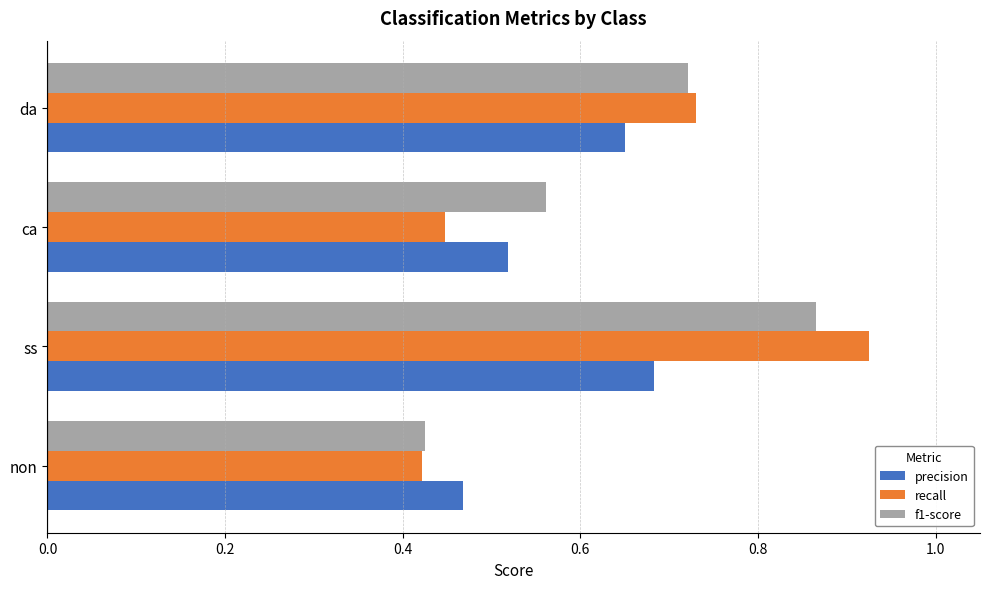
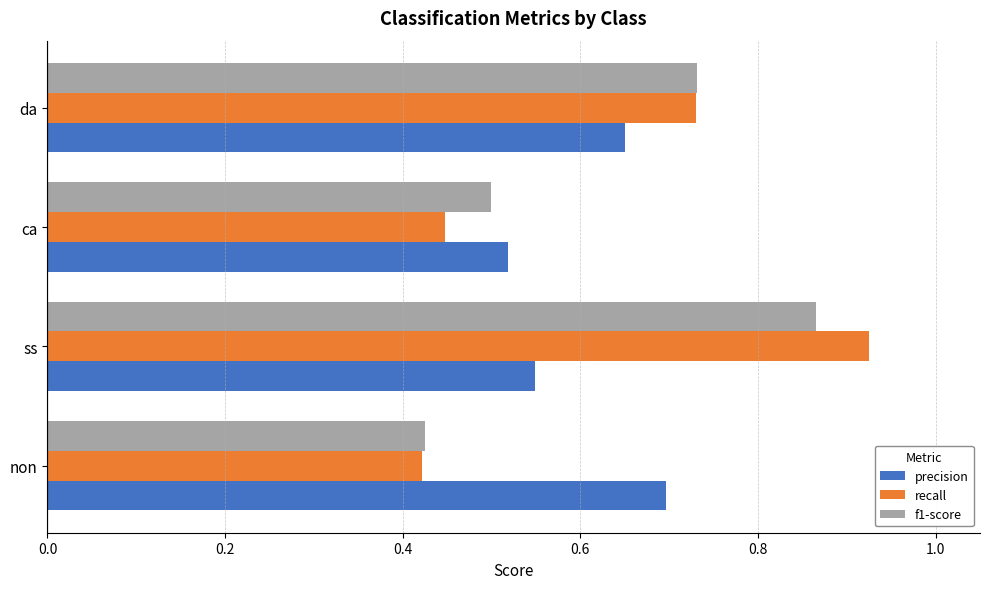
  {
    "precision": {
      "da": 0.65,
      "ca": 0.52,
-     "ss": 0.68,
-     "non": 0.47
+     "ss": 0.55,
+     "non": 0.70
    },
    "recall": {
      "da": 0.73,
      "ca": 0.45,
      "ss": 0.92,
      "non": 0.42
    },
    "f1-score": {
-     "da": 0.72,
-     "ca": 0.56,
+     "da": 0.73,
+     "ca": 0.50,
      "ss": 0.87,
      "non": 0.43
    }
  }
